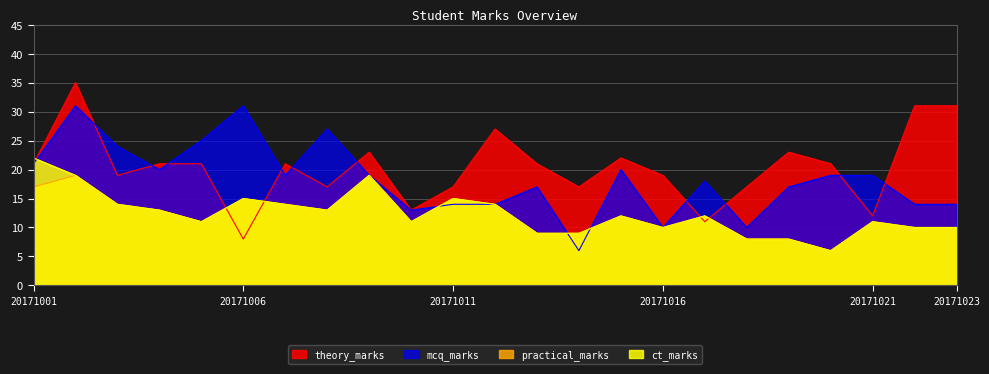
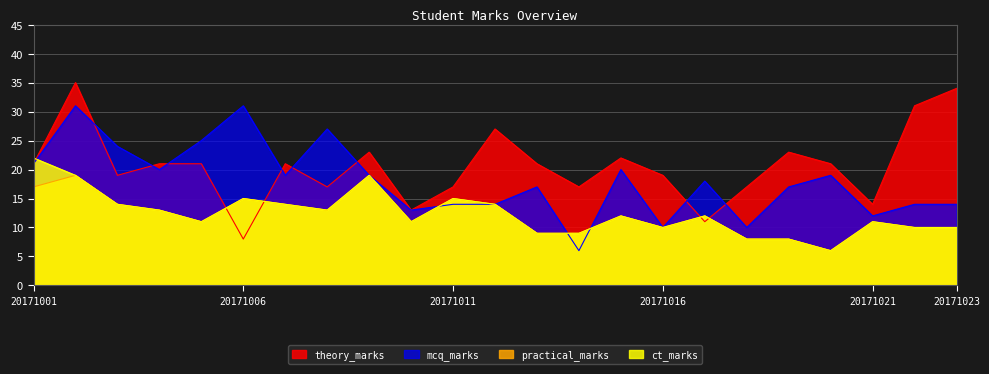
  {
    "theory_marks": {
      "20171006": 8,
      "20171011": 17,
      "20171016": 19,
-     "20171021": 12,
-     "20171023": 31
+     "20171021": 14,
+     "20171023": 34
    },
    "mcq_marks": {
      "20171006": 31,
      "20171011": 14,
-     "20171021": 19,
+     "20171021": 12,
      "20171023": 14
    },
    "practical_marks": {
      "20171001": 17
    },
    "ct_marks": {
      "20171001": 22
    }
  }
